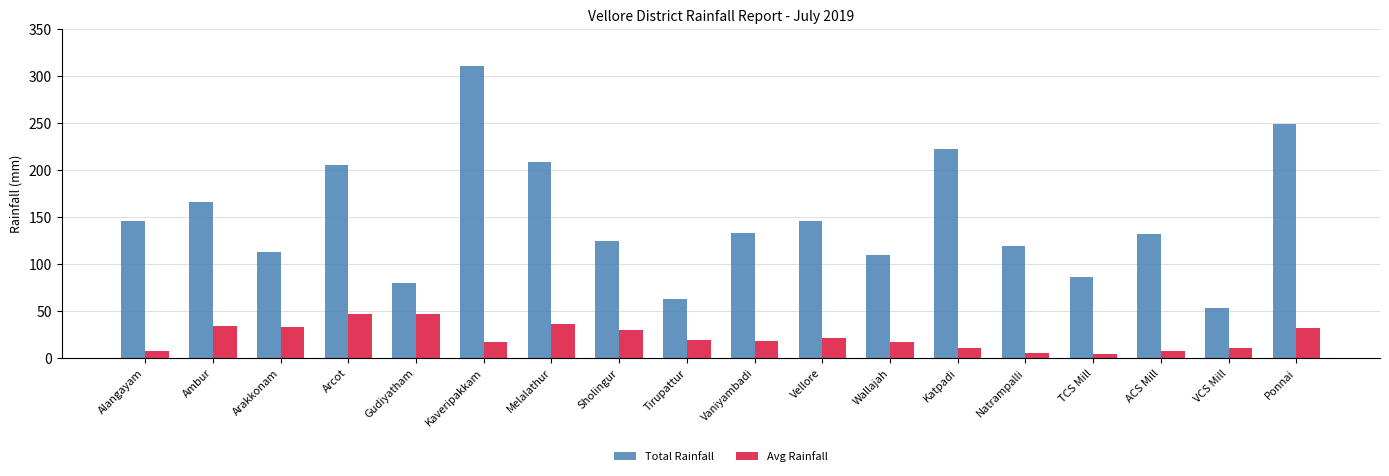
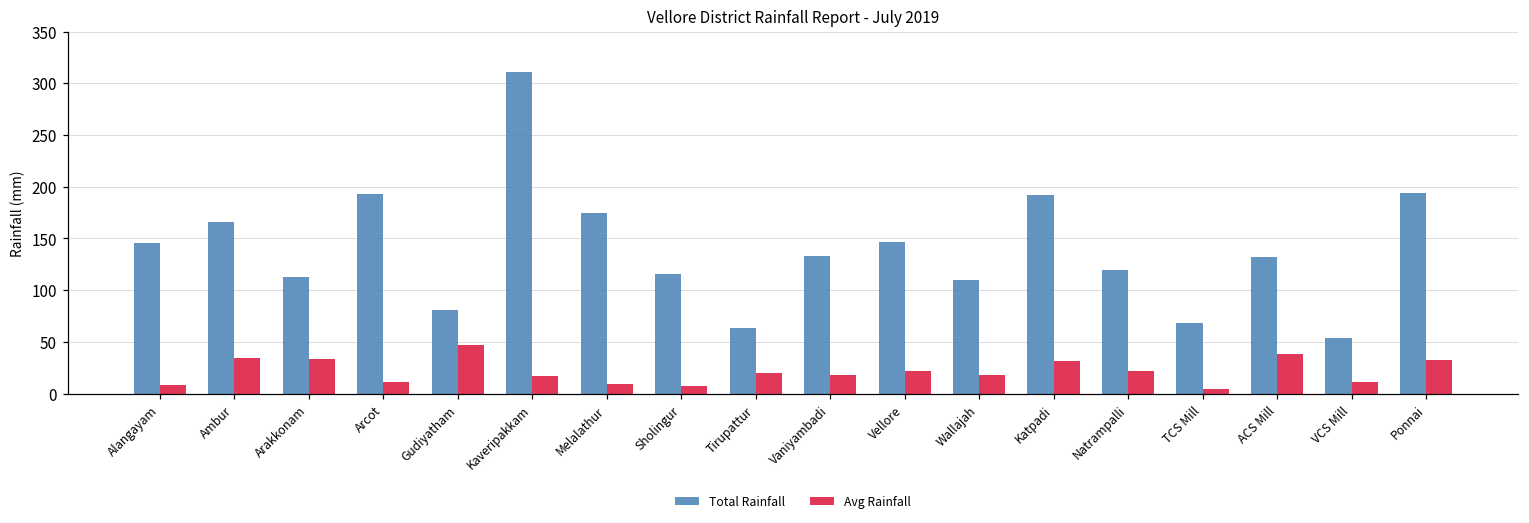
  {
    "Total Rainfall": {
      "Alangayam": 150,
      "Ambur": 170,
      "Arakkonam": 110,
-     "Arcot": 210,
+     "Arcot": 190,
      "Gudiyatham": 80,
      "Kaveripakkam": 310,
-     "Melalathur": 210,
-     "Sholingur": 125,
+     "Melalathur": 170,
+     "Sholingur": 116,
      "Tirupattur": 60,
      "Vaniyambadi": 130,
      "Vellore": 150,
      "Wallajah": 110,
-     "Katpadi": 220,
+     "Katpadi": 190,
      "Natrampalli": 120,
-     "TCS Mill": 90,
+     "TCS Mill": 70,
      "ACS Mill": 130,
      "VCS Mill": 50,
-     "Ponnai": 250
+     "Ponnai": 190
    },
    "Avg Rainfall": {
      "Alangayam": 10,
      "Ambur": 30,
      "Arakkonam": 30,
-     "Arcot": 50,
+     "Arcot": 10,
      "Gudiyatham": 50,
      "Kaveripakkam": 20,
-     "Melalathur": 40,
-     "Sholingur": 30,
+     "Melalathur": 10,
+     "Sholingur": 10,
      "Tirupattur": 20,
      "Vaniyambadi": 20,
      "Vellore": 20,
      "Wallajah": 20,
-     "Katpadi": 10,
-     "Natrampalli": 10,
+     "Katpadi": 30,
+     "Natrampalli": 20,
      "TCS Mill": 0,
-     "ACS Mill": 10,
+     "ACS Mill": 40,
      "VCS Mill": 10,
      "Ponnai": 30
    }
  }
